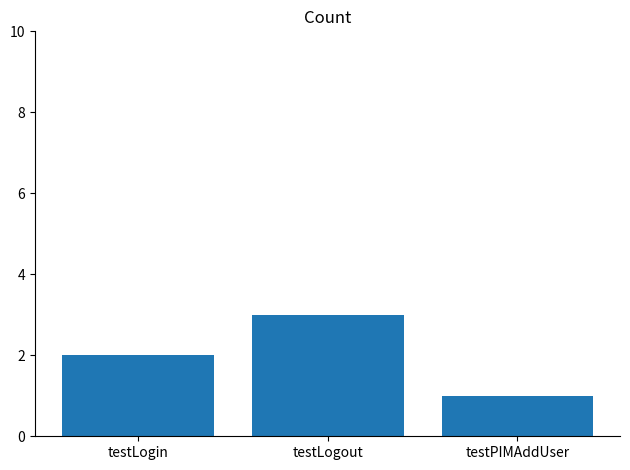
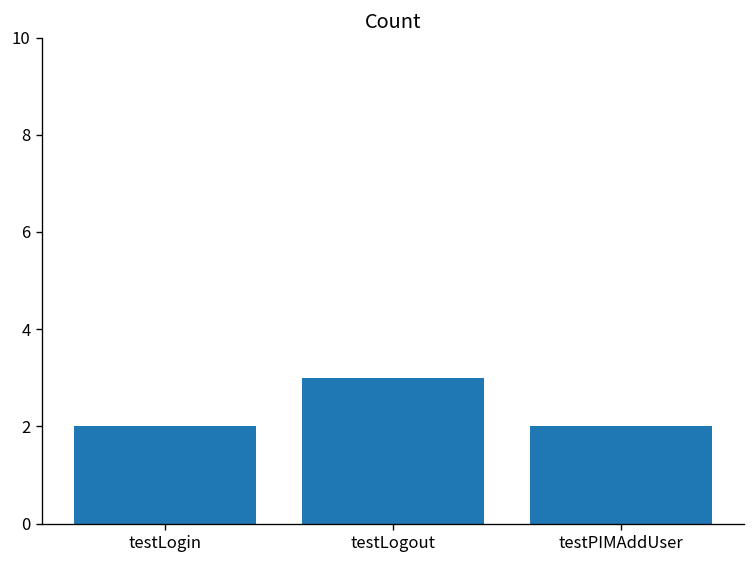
  {
    "testLogin": 2,
    "testLogout": 3,
-   "testPIMAddUser": 1
+   "testPIMAddUser": 2
  }
